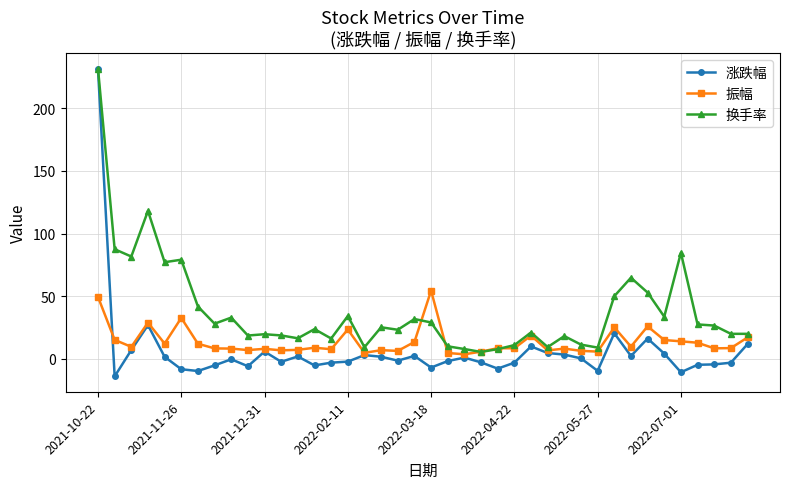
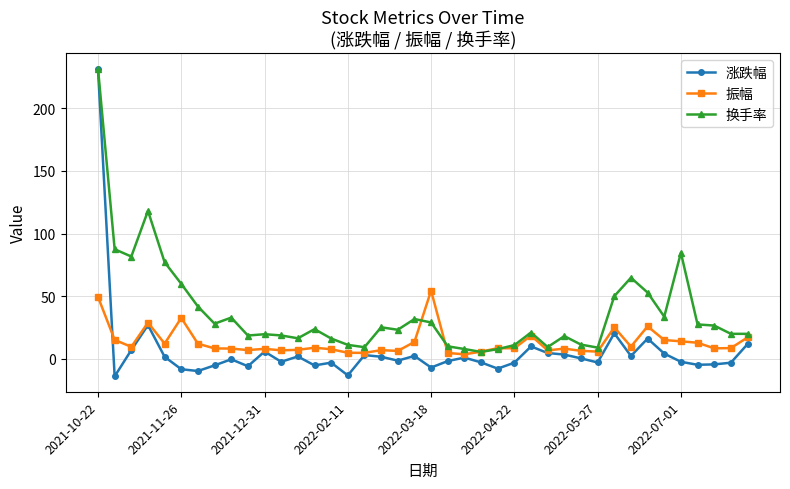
  {
    "涨跌幅": {
      "2021-11-26": -8,
      "2021-12-31": 6,
-     "2022-02-11": -2,
+     "2022-02-11": -13,
      "2022-03-18": -7,
      "2022-04-22": -3,
-     "2022-05-27": -10,
-     "2022-07-01": -11
+     "2022-05-27": -3,
+     "2022-07-01": -2
    },
    "振幅": {
      "2021-10-22": 49,
      "2021-11-26": 33,
      "2021-12-31": 8,
-     "2022-02-11": 24,
+     "2022-02-11": 5,
      "2022-03-18": 55,
      "2022-04-22": 9,
      "2022-05-27": 6,
      "2022-07-01": 14
    },
    "换手率": {
-     "2021-11-26": 79,
+     "2021-11-26": 60,
      "2021-12-31": 20,
-     "2022-02-11": 34,
+     "2022-02-11": 11,
      "2022-03-18": 29,
      "2022-04-22": 11,
      "2022-05-27": 9,
      "2022-07-01": 85
    }
  }
